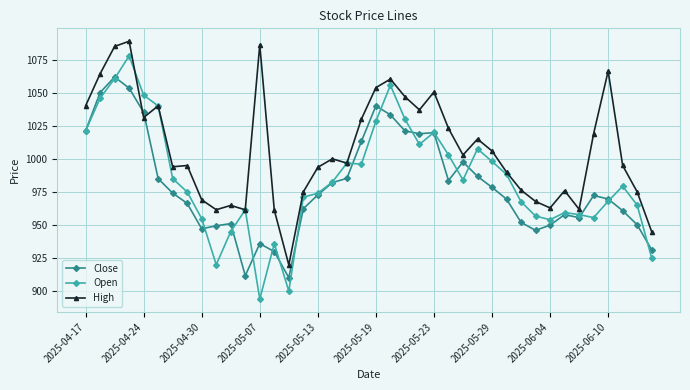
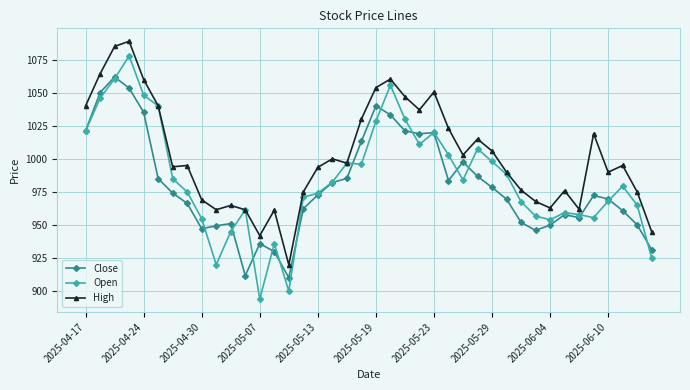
  {
    "High": {
      "2025-04-17": 1040,
-     "2025-04-24": 1031,
+     "2025-04-24": 1060,
      "2025-04-30": 969,
-     "2025-05-07": 1086,
+     "2025-05-07": 942,
      "2025-05-13": 994,
      "2025-05-19": 1054,
      "2025-05-23": 1051,
      "2025-05-29": 1006,
      "2025-06-04": 963,
-     "2025-06-10": 1066
+     "2025-06-10": 990
    }
  }
